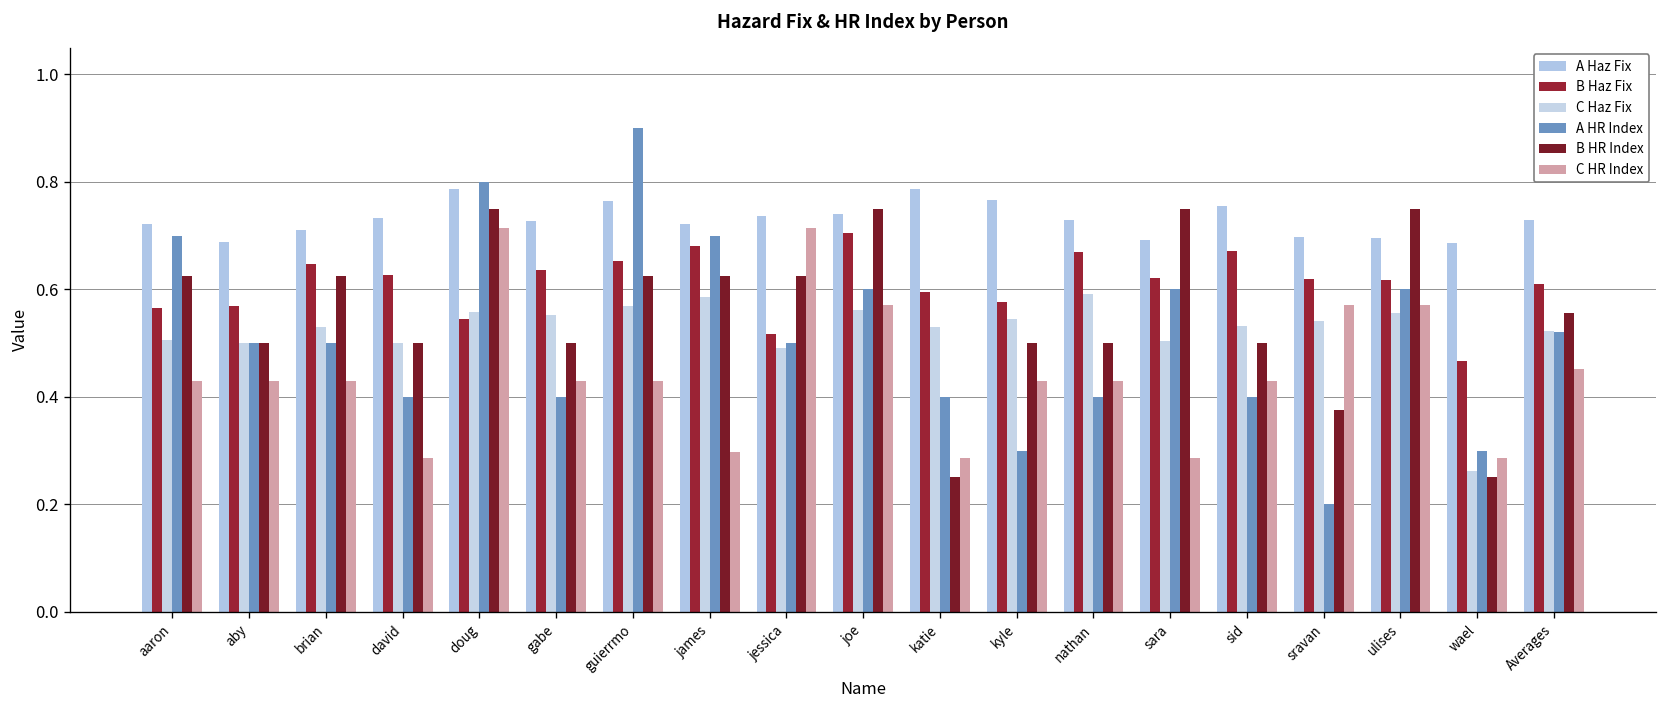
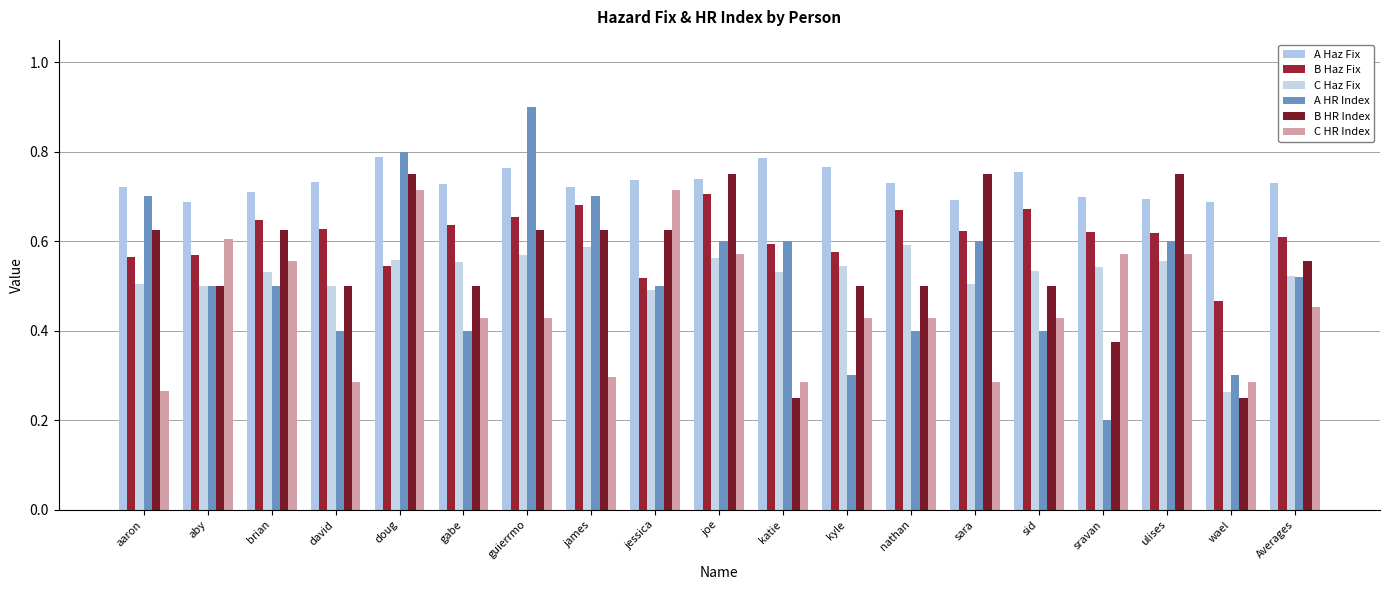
  {
    "A HR Index": {
      "aaron": 0.7,
      "aby": 0.5,
      "brian": 0.5,
      "david": 0.4,
      "doug": 0.8,
      "gabe": 0.4,
      "guierrmo": 0.9,
      "james": 0.7,
      "jessica": 0.5,
      "joe": 0.6,
-     "katie": 0.4,
+     "katie": 0.6,
      "kyle": 0.3,
      "nathan": 0.4,
      "sara": 0.6,
      "sid": 0.4,
      "sravan": 0.2,
      "ulises": 0.6,
      "wael": 0.3,
      "Averages": 0.52
    },
    "C HR Index": {
-     "aaron": 0.43,
-     "aby": 0.43,
-     "brian": 0.43,
+     "aaron": 0.27,
+     "aby": 0.61,
+     "brian": 0.55,
      "david": 0.29,
      "doug": 0.71,
      "gabe": 0.43,
      "guierrmo": 0.43,
      "james": 0.30,
      "jessica": 0.71,
      "joe": 0.57,
      "katie": 0.29,
      "kyle": 0.43,
      "nathan": 0.43,
      "sara": 0.29,
      "sid": 0.43,
      "sravan": 0.57,
      "ulises": 0.57,
      "wael": 0.29,
      "Averages": 0.45
    }
  }
